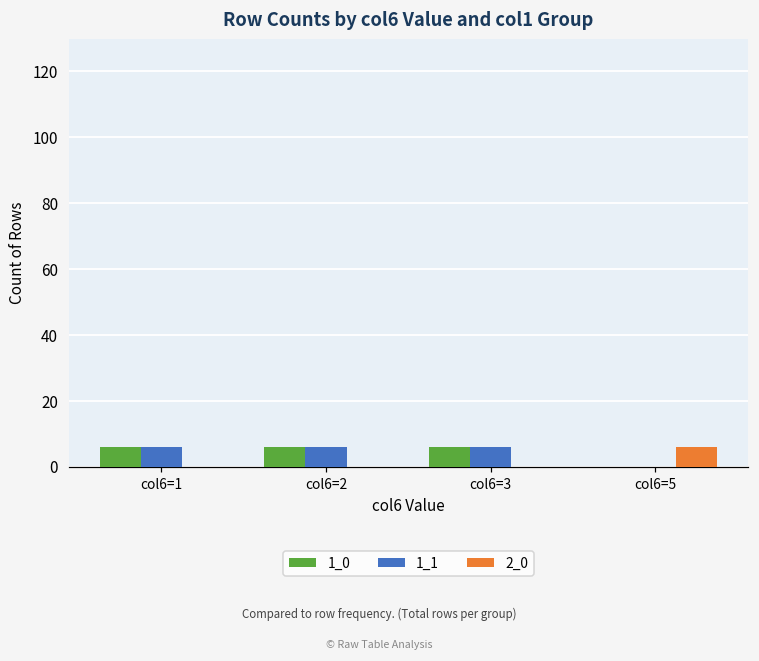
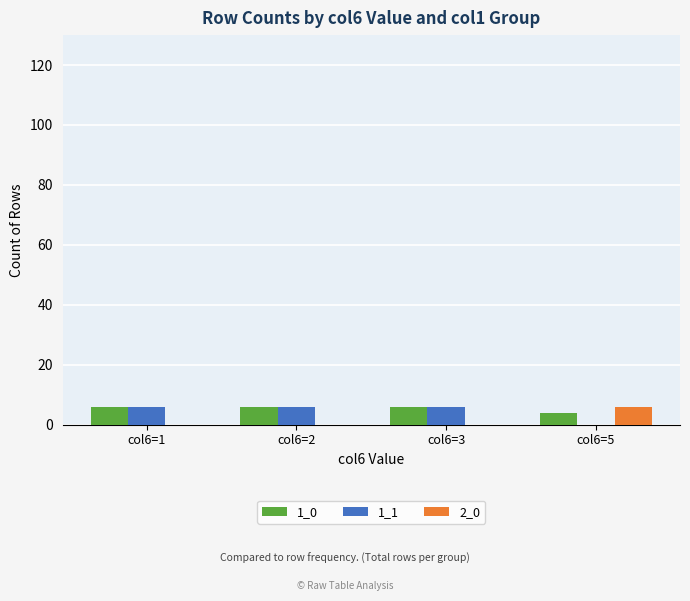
  {
    "1_0": {
      "col6=1": 6,
      "col6=2": 6,
      "col6=3": 6,
-     "col6=5": 0
+     "col6=5": 4
    },
    "1_1": {
      "col6=1": 6,
      "col6=2": 6,
      "col6=3": 6,
      "col6=5": 0
    },
    "2_0": {
      "col6=1": 0,
      "col6=2": 0,
      "col6=3": 0,
      "col6=5": 6
    }
  }
